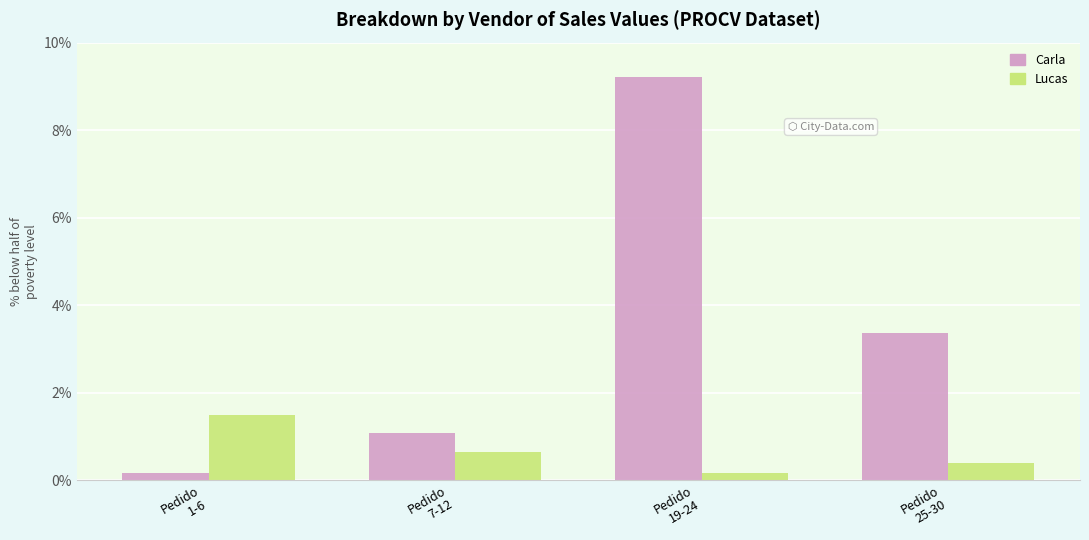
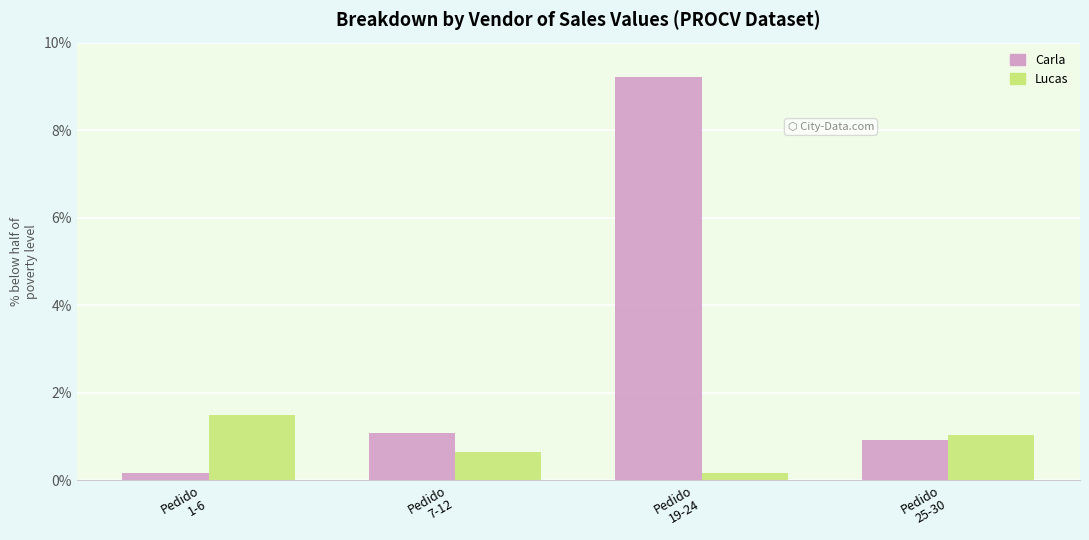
  {
    "Carla": {
      "Pedido 1-6": "0.2%",
      "Pedido 7-12": "1.1%",
      "Pedido 19-24": "9.2%",
-     "Pedido 25-30": "3.4%"
+     "Pedido 25-30": "0.9%"
    },
    "Lucas": {
      "Pedido 1-6": "1.5%",
      "Pedido 7-12": "0.6%",
      "Pedido 19-24": "0.2%",
-     "Pedido 25-30": "0.4%"
+     "Pedido 25-30": "1.0%"
    }
  }
